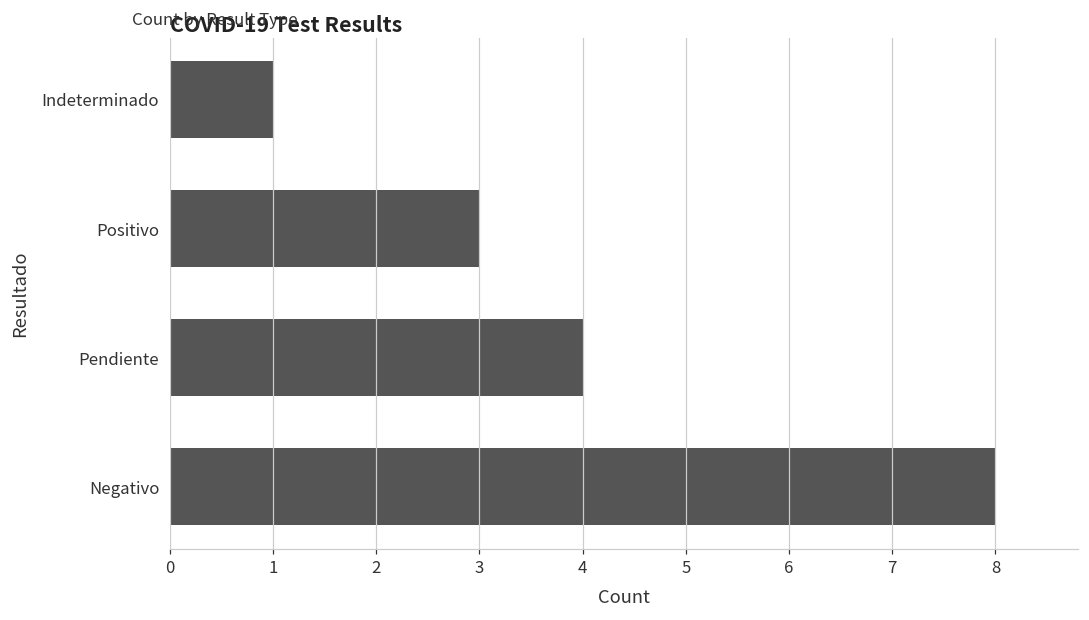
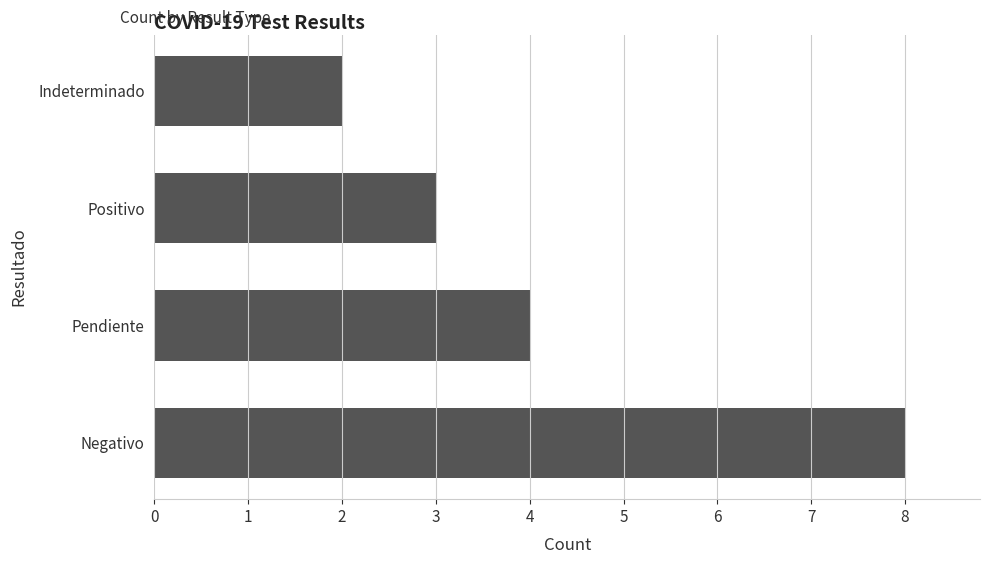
  {
-   "Indeterminado": 1,
+   "Indeterminado": 2,
    "Positivo": 3,
    "Pendiente": 4,
    "Negativo": 8
  }
